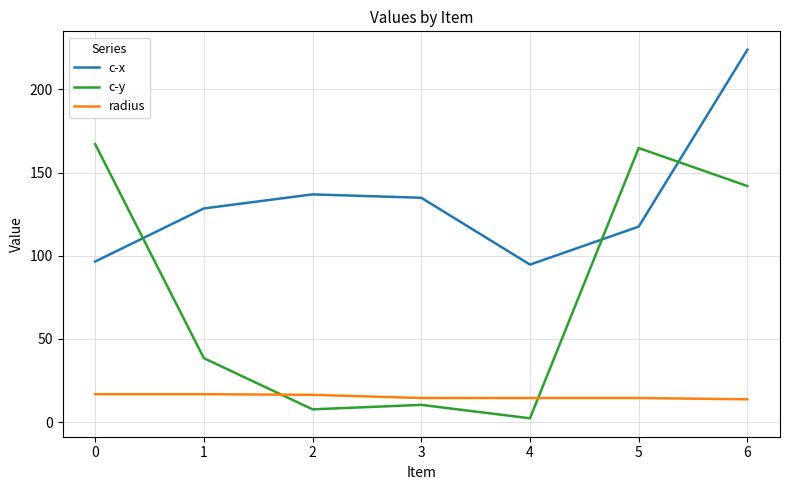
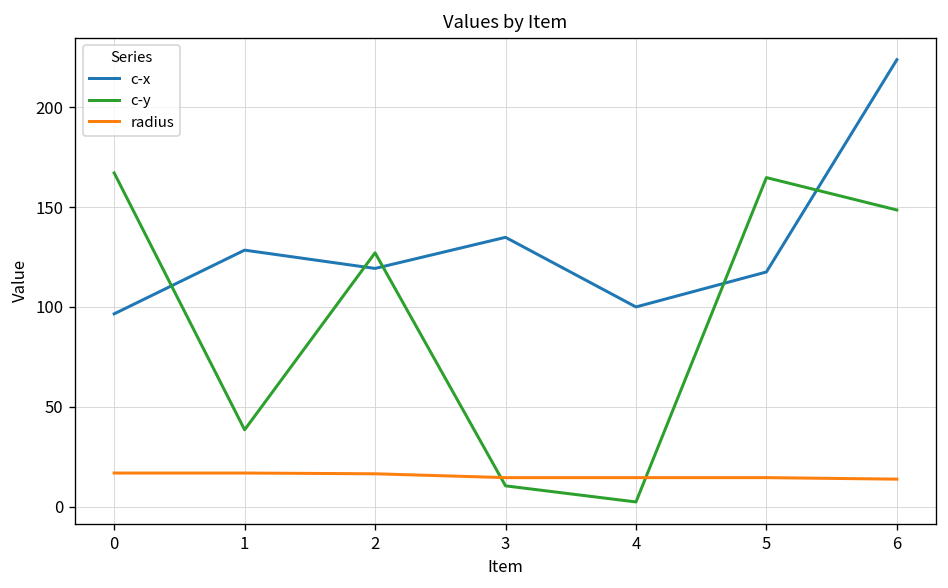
  {
    "c-x": {
      "0": 97,
      "1": 128,
-     "2": 137,
+     "2": 119,
      "3": 135,
-     "4": 95,
+     "4": 100,
      "5": 118,
      "6": 224
    },
    "c-y": {
      "0": 167,
      "1": 38,
-     "2": 8,
+     "2": 127,
      "3": 10,
      "4": 2,
      "5": 165,
-     "6": 142
+     "6": 149
    },
    "radius": {
      "0": 17,
      "1": 17,
      "2": 16,
      "3": 15,
      "4": 15,
      "5": 15,
      "6": 14
    }
  }
